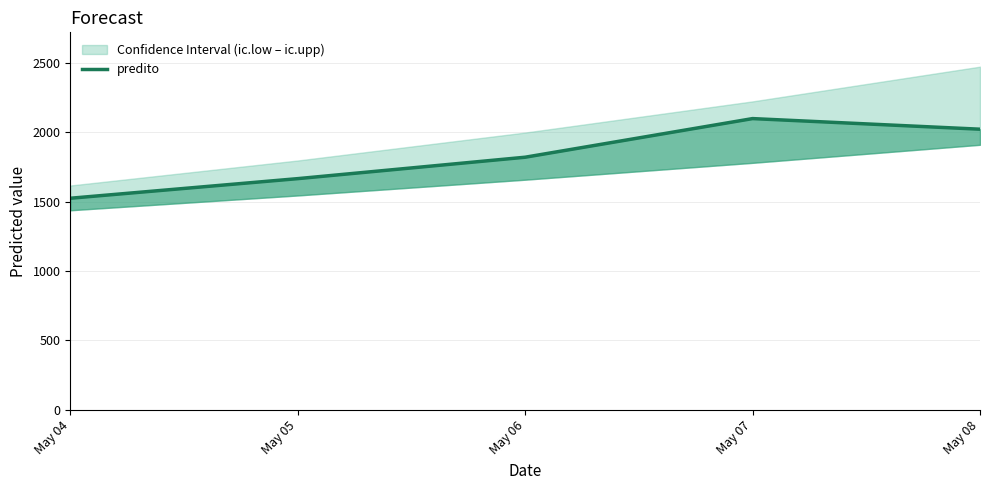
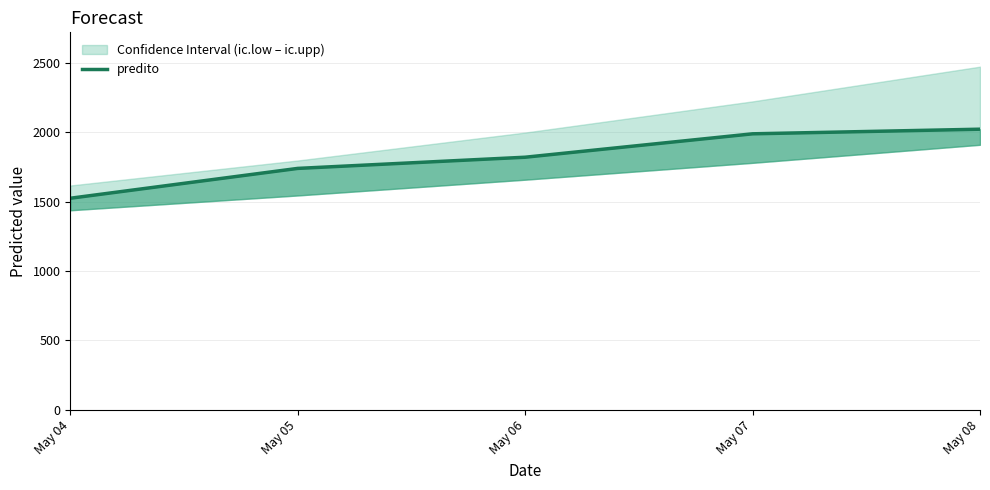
  {
    "predito": {
      "May 04": 1520,
-     "May 05": 1660,
+     "May 05": 1740,
      "May 06": 1820,
-     "May 07": 2100,
+     "May 07": 1990,
      "May 08": 2020
    }
  }
